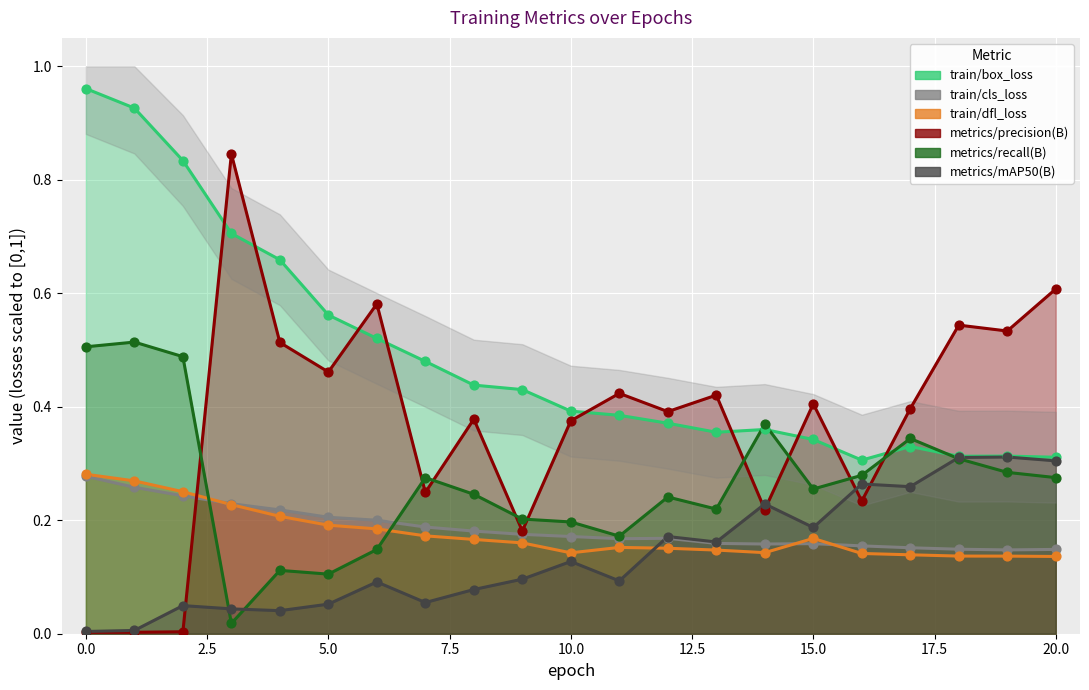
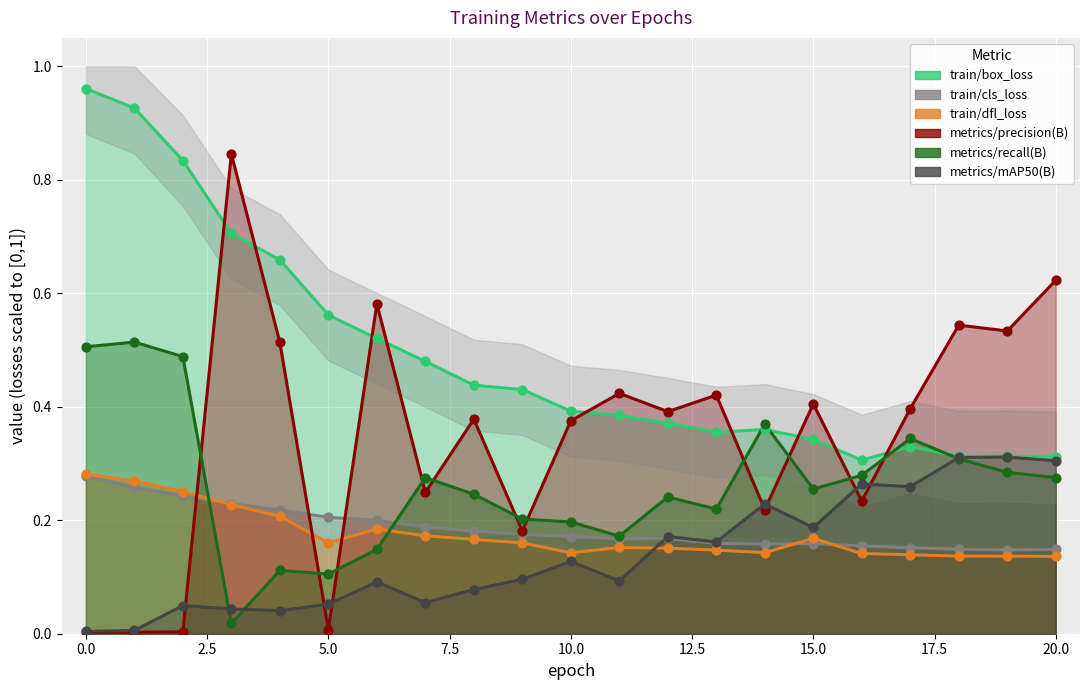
  {
    "train/dfl_loss": {
-     "5.0": 0.19,
+     "5.0": 0.16,
      "10.0": 0.14,
      "15.0": 0.17,
      "20.0": 0.14
    },
    "metrics/precision(B)": {
-     "5.0": 0.46,
+     "5.0": 0.01,
      "10.0": 0.38,
      "15.0": 0.41,
-     "20.0": 0.61
+     "20.0": 0.62
    }
  }
